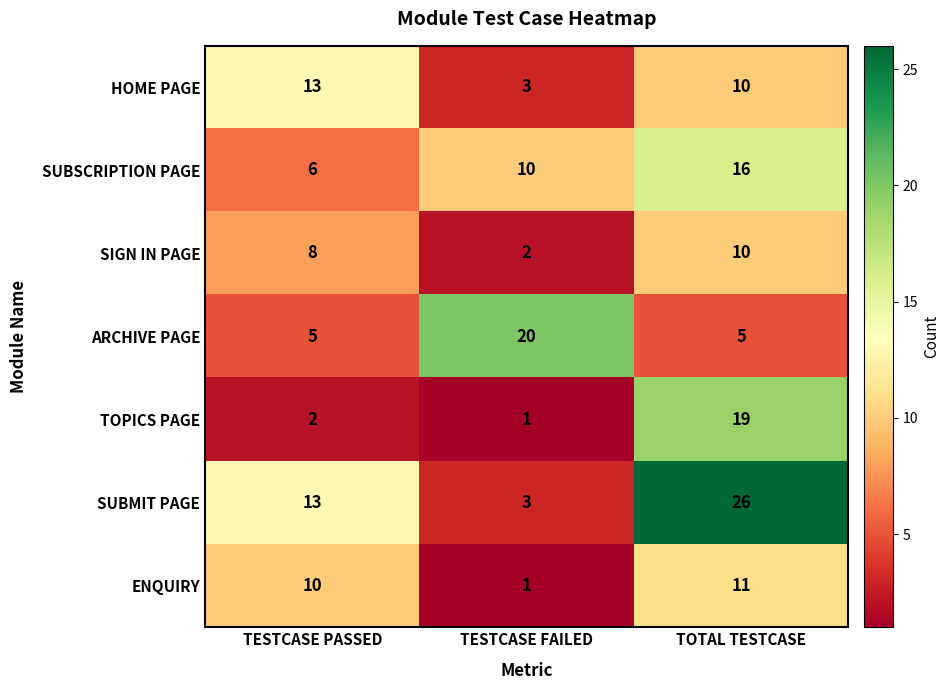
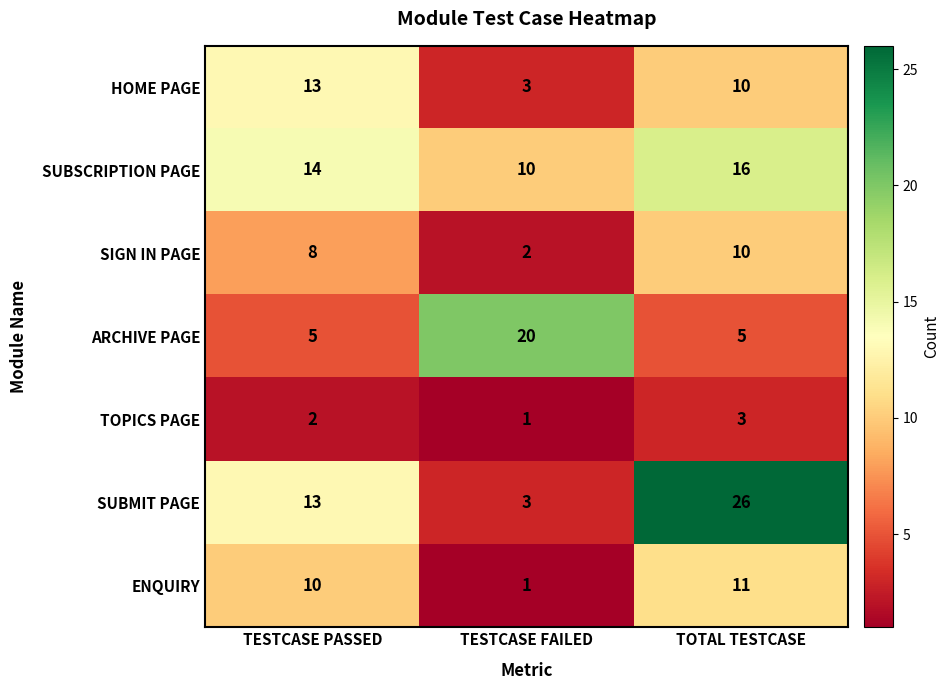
  {
    "HOME PAGE": {
      "TESTCASE PASSED": 13,
      "TESTCASE FAILED": 3,
      "TOTAL TESTCASE": 10
    },
    "SUBSCRIPTION PAGE": {
-     "TESTCASE PASSED": 6,
+     "TESTCASE PASSED": 14,
      "TESTCASE FAILED": 10,
      "TOTAL TESTCASE": 16
    },
    "SIGN IN PAGE": {
      "TESTCASE PASSED": 8,
      "TESTCASE FAILED": 2,
      "TOTAL TESTCASE": 10
    },
    "ARCHIVE PAGE": {
      "TESTCASE PASSED": 5,
      "TESTCASE FAILED": 20,
      "TOTAL TESTCASE": 5
    },
    "TOPICS PAGE": {
      "TESTCASE PASSED": 2,
      "TESTCASE FAILED": 1,
-     "TOTAL TESTCASE": 19
+     "TOTAL TESTCASE": 3
    },
    "SUBMIT PAGE": {
      "TESTCASE PASSED": 13,
      "TESTCASE FAILED": 3,
      "TOTAL TESTCASE": 26
    },
    "ENQUIRY": {
      "TESTCASE PASSED": 10,
      "TESTCASE FAILED": 1,
      "TOTAL TESTCASE": 11
    }
  }
